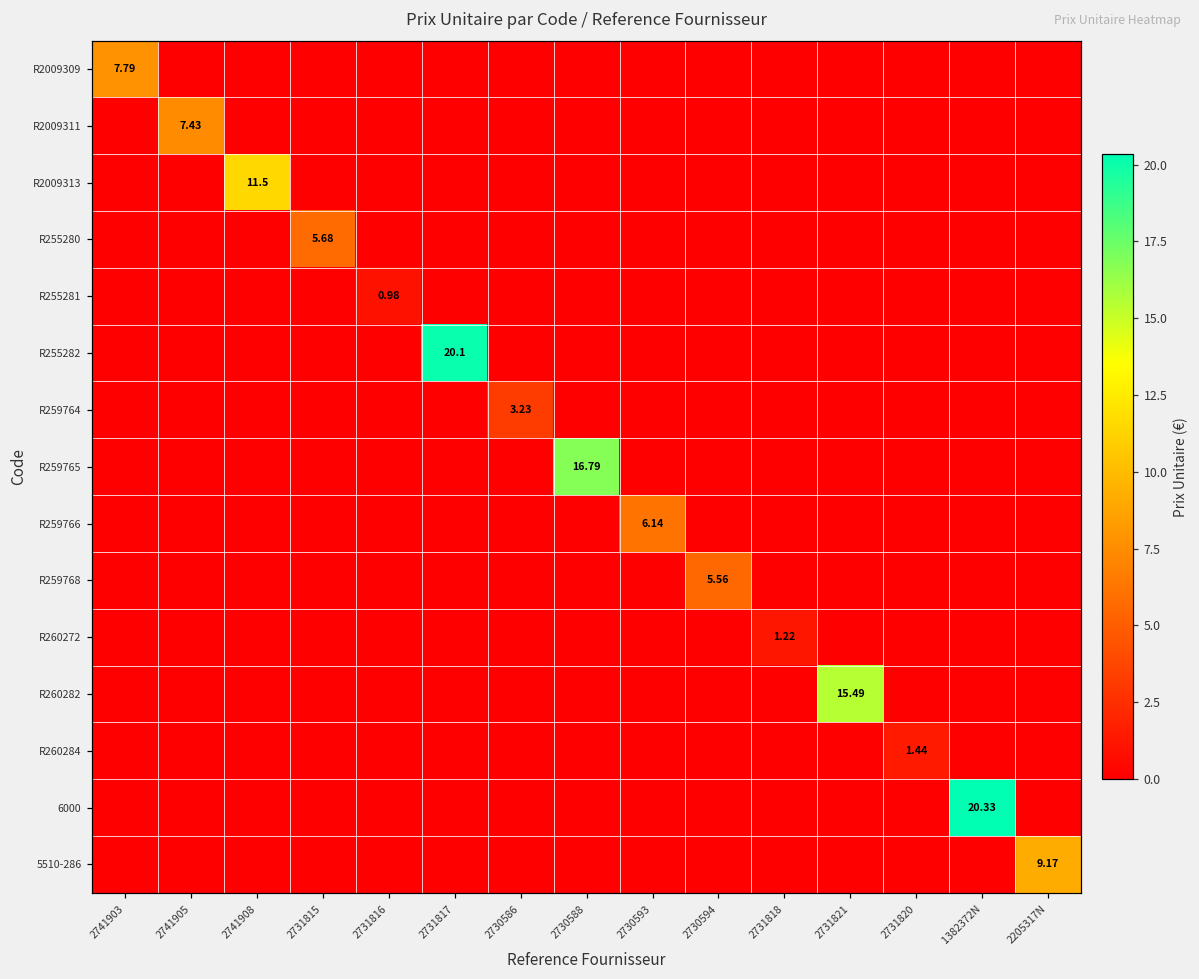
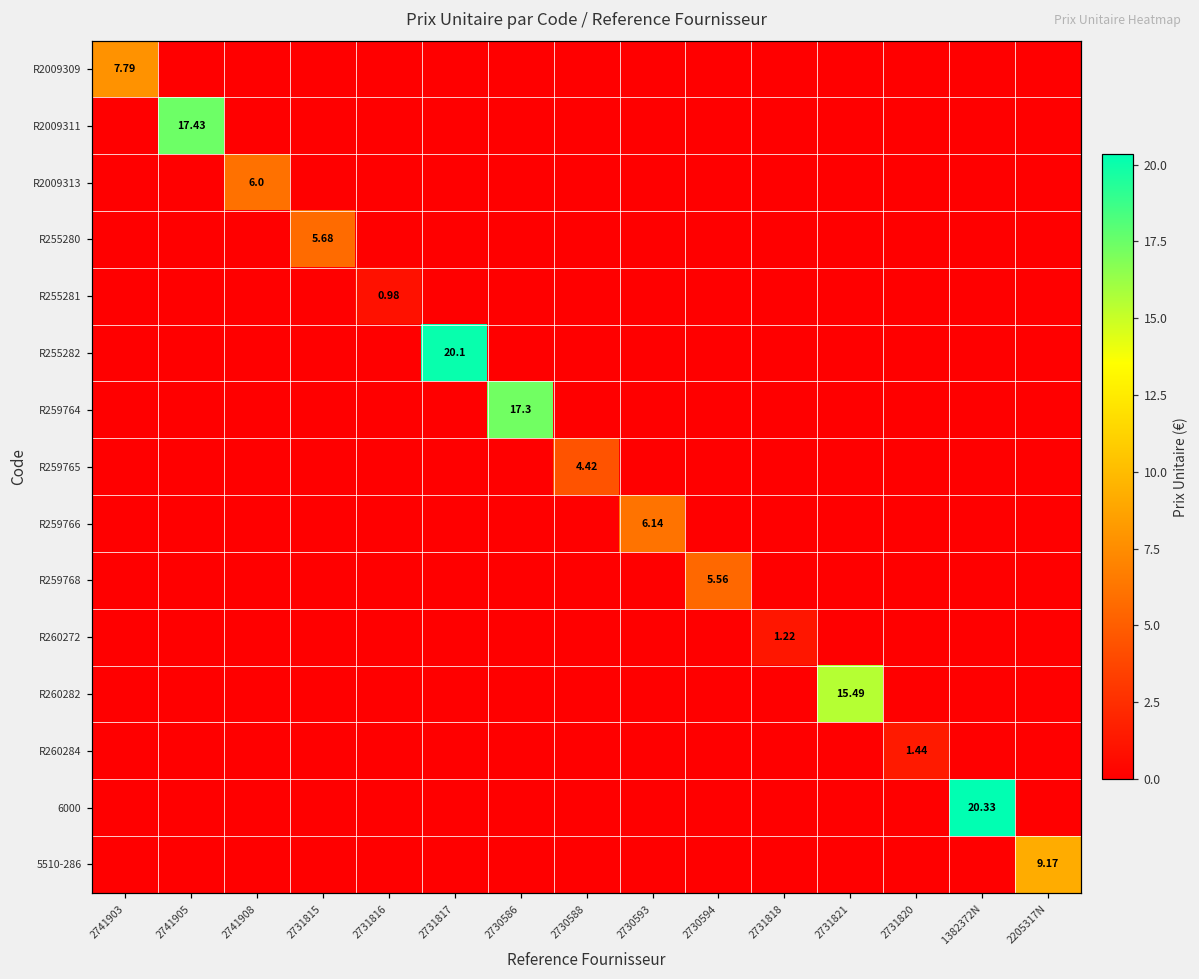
  {
    "R2009309": {
      "2741903": 7.79
    },
    "R2009311": {
-     "2741905": 7.43
+     "2741905": 17.43
    },
    "R2009313": {
-     "2741908": 11.5
+     "2741908": 6.0
    },
    "R255280": {
      "2731815": 5.68
    },
    "R255281": {
      "2731816": 0.98
    },
    "R255282": {
      "2731817": 20.1
    },
    "R259764": {
-     "2730586": 3.23
+     "2730586": 17.3
    },
    "R259765": {
-     "2730588": 16.79
+     "2730588": 4.42
    },
    "R259766": {
      "2730593": 6.14
    },
    "R259768": {
      "2730594": 5.56
    },
    "R260272": {
      "2731818": 1.22
    },
    "R260282": {
      "2731821": 15.49
    },
    "R260284": {
      "2731820": 1.44
    },
    "6000": {
      "1382372N": 20.33
    },
    "5510-286": {
      "2205317N": 9.17
    }
  }
